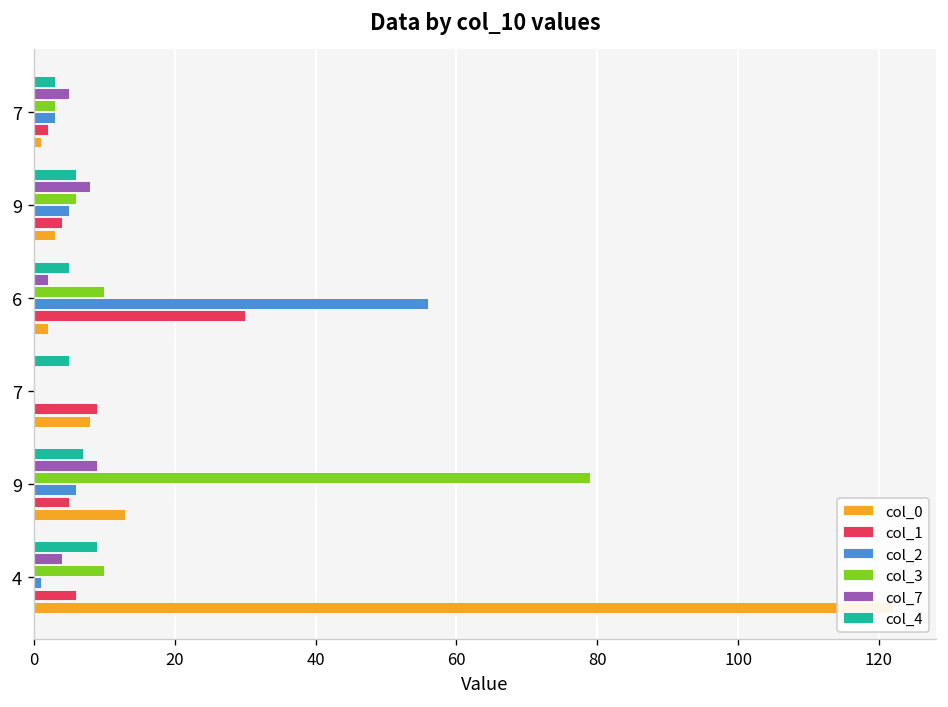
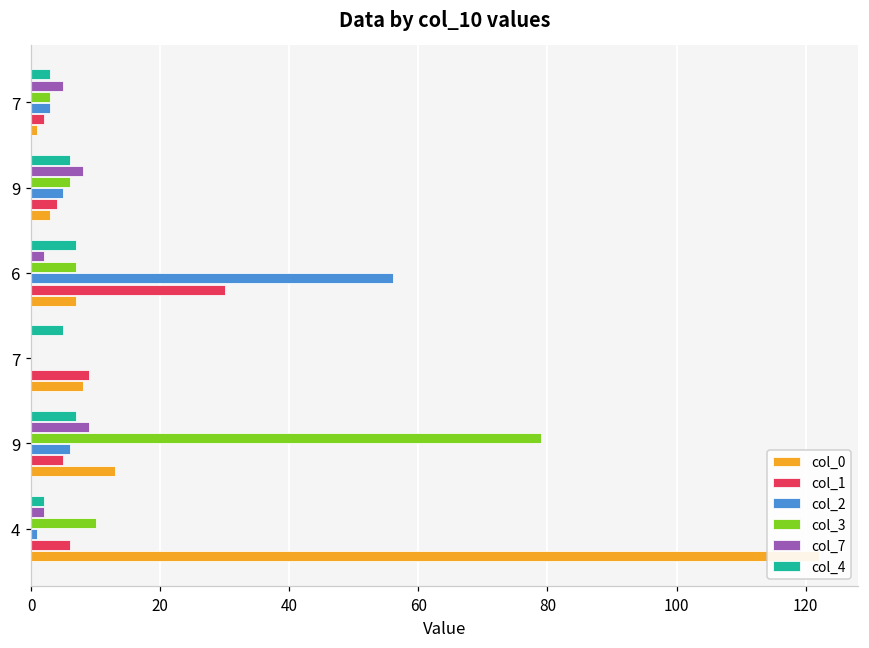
  {
    "col_0": {
-     "6": 2
+     "6": 7
    },
    "col_1": {
      "6": 30,
      "4": 6
    },
    "col_2": {
      "6": 56,
      "4": 1
    },
    "col_3": {
-     "6": 10,
+     "6": 7,
      "4": 10
    },
    "col_7": {
      "6": 2,
-     "4": 4
+     "4": 2
    },
    "col_4": {
-     "6": 5,
-     "4": 9
+     "6": 7,
+     "4": 2
    }
  }
